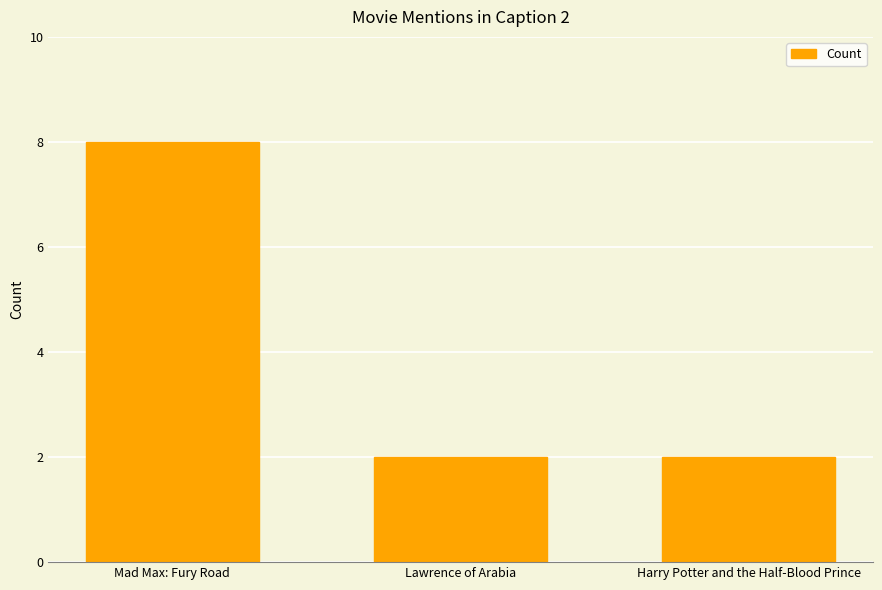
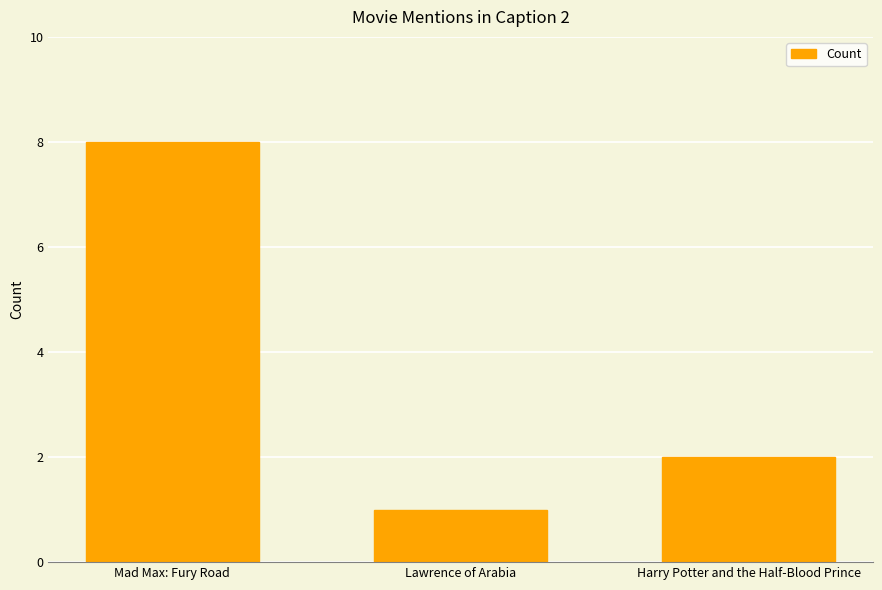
  {
    "Mad Max: Fury Road": 8,
-   "Lawrence of Arabia": 2,
+   "Lawrence of Arabia": 1,
    "Harry Potter and the Half-Blood Prince": 2
  }
